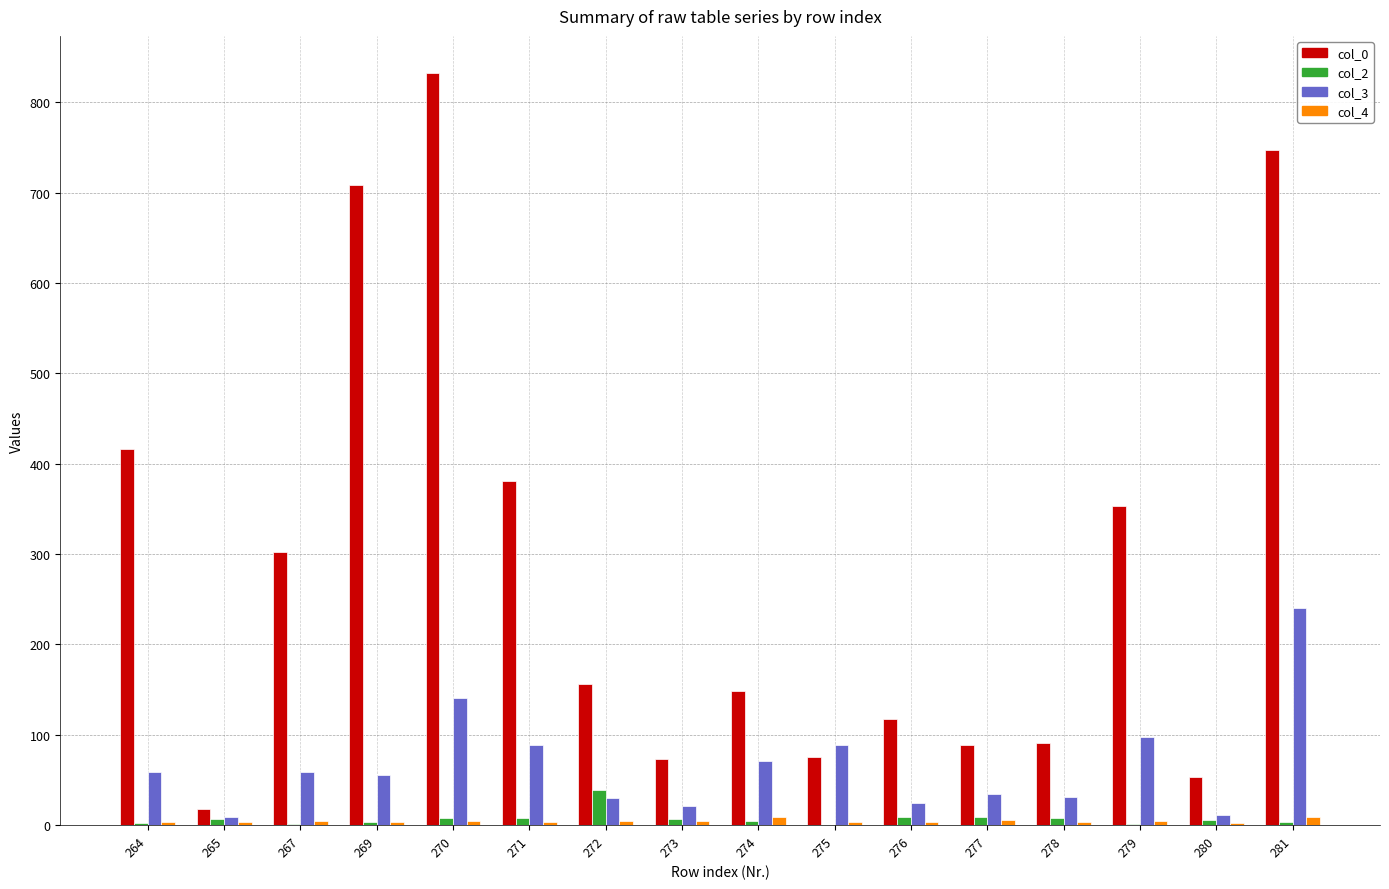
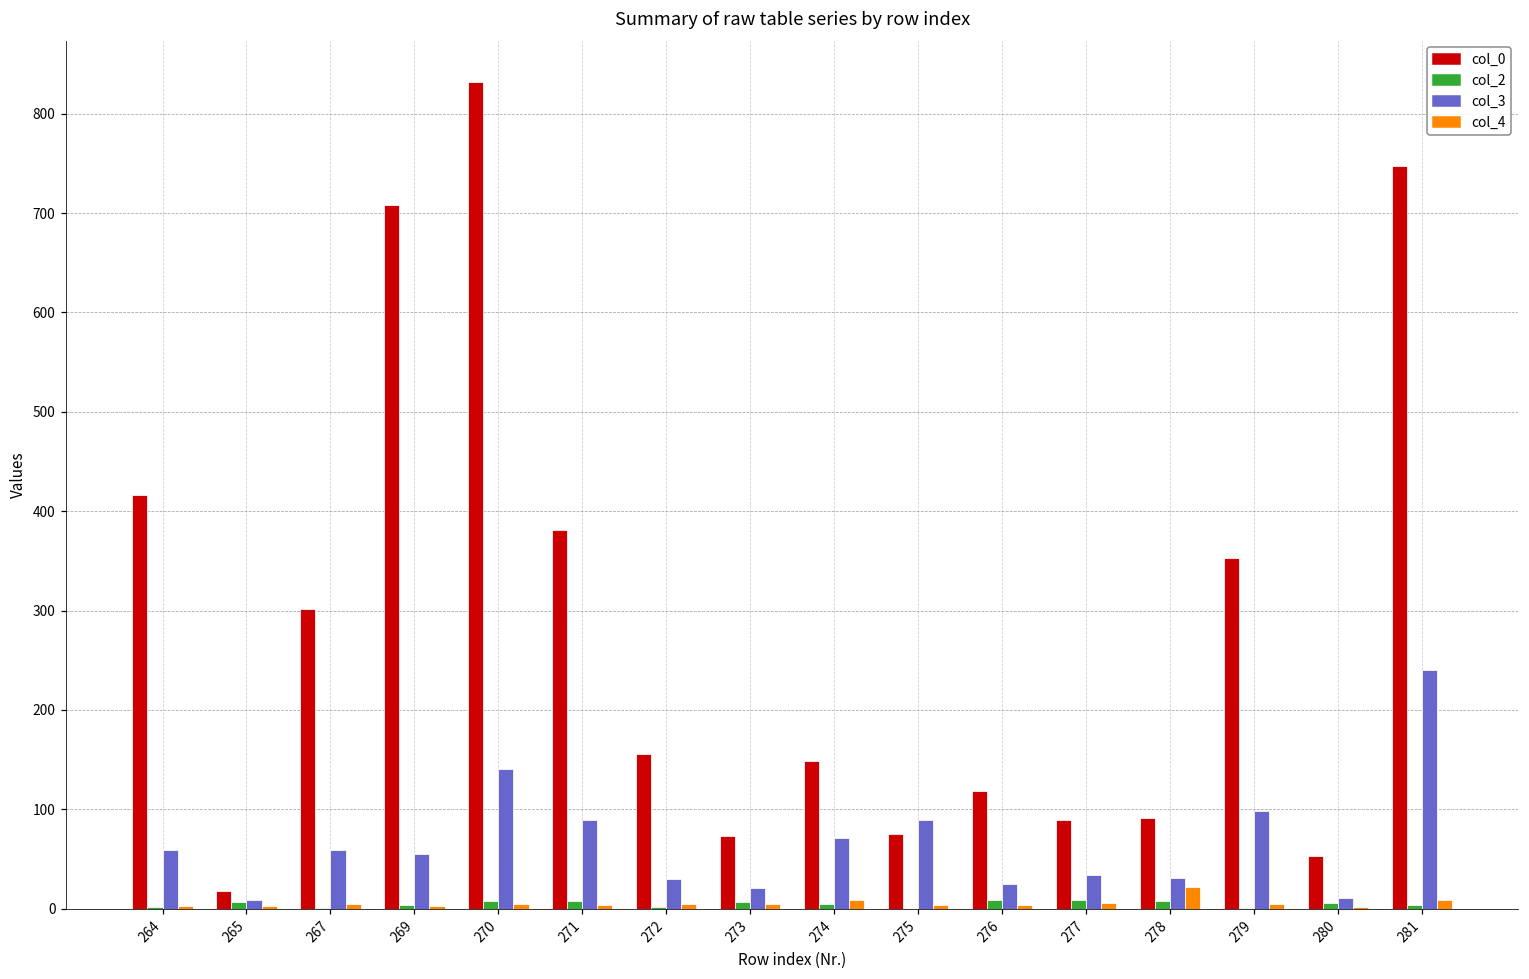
  {
    "col_0": {
      "264": 420,
      "265": 20,
      "267": 300,
      "269": 710,
      "270": 830,
      "271": 380,
      "272": 160,
      "273": 70,
      "274": 150,
      "275": 80,
      "276": 120,
      "277": 90,
      "278": 90,
      "279": 350,
      "280": 50,
      "281": 750
    },
    "col_2": {
      "265": 10,
      "269": 0,
      "270": 10,
      "271": 10,
-     "272": 40,
+     "272": 0,
      "273": 10,
      "274": 10,
      "275": 0,
      "276": 10,
      "277": 10,
      "278": 10,
      "280": 10,
      "281": 0
    },
    "col_3": {
      "264": 60,
      "265": 10,
      "267": 60,
      "269": 60,
      "270": 140,
      "271": 90,
      "272": 30,
      "273": 20,
      "274": 70,
      "275": 90,
      "276": 30,
      "277": 30,
      "278": 30,
      "279": 100,
      "280": 10,
      "281": 240
    },
    "col_4": {
      "264": 0,
      "265": 0,
      "267": 10,
      "269": 0,
      "270": 10,
      "271": 0,
      "272": 10,
      "273": 10,
      "274": 10,
      "275": 0,
      "276": 0,
      "277": 10,
-     "278": 0,
+     "278": 20,
      "279": 10,
      "281": 10
    }
  }
